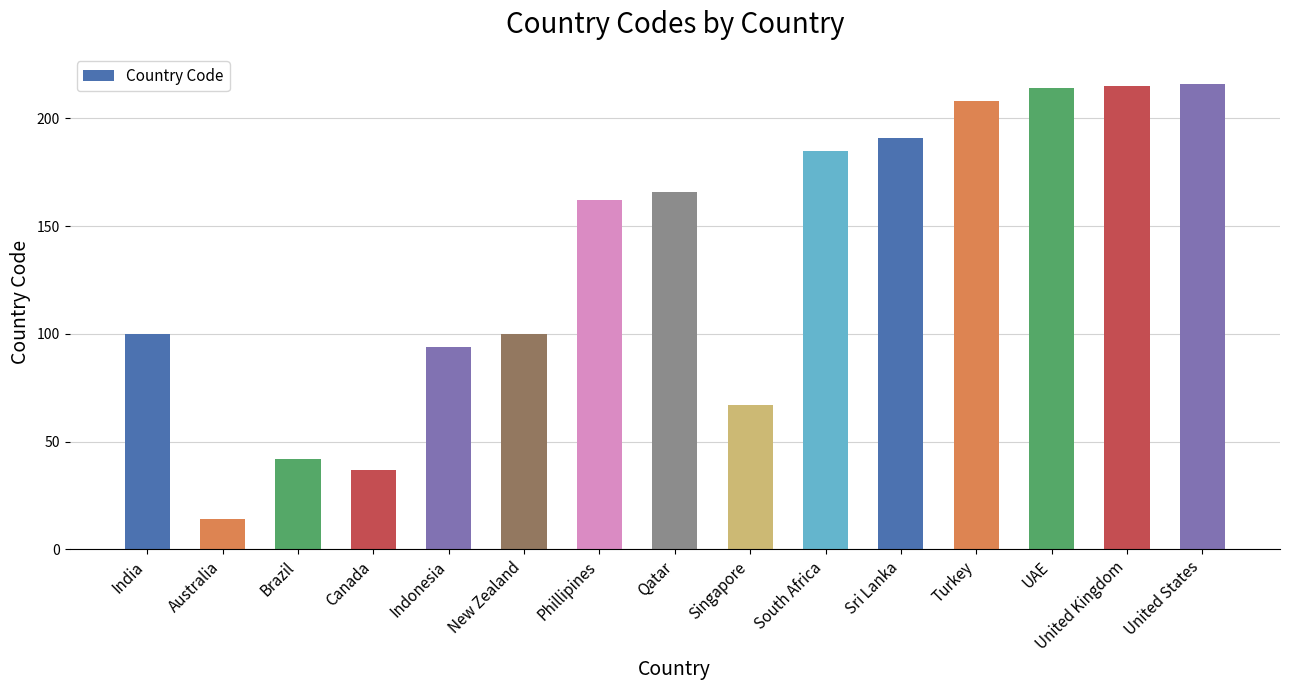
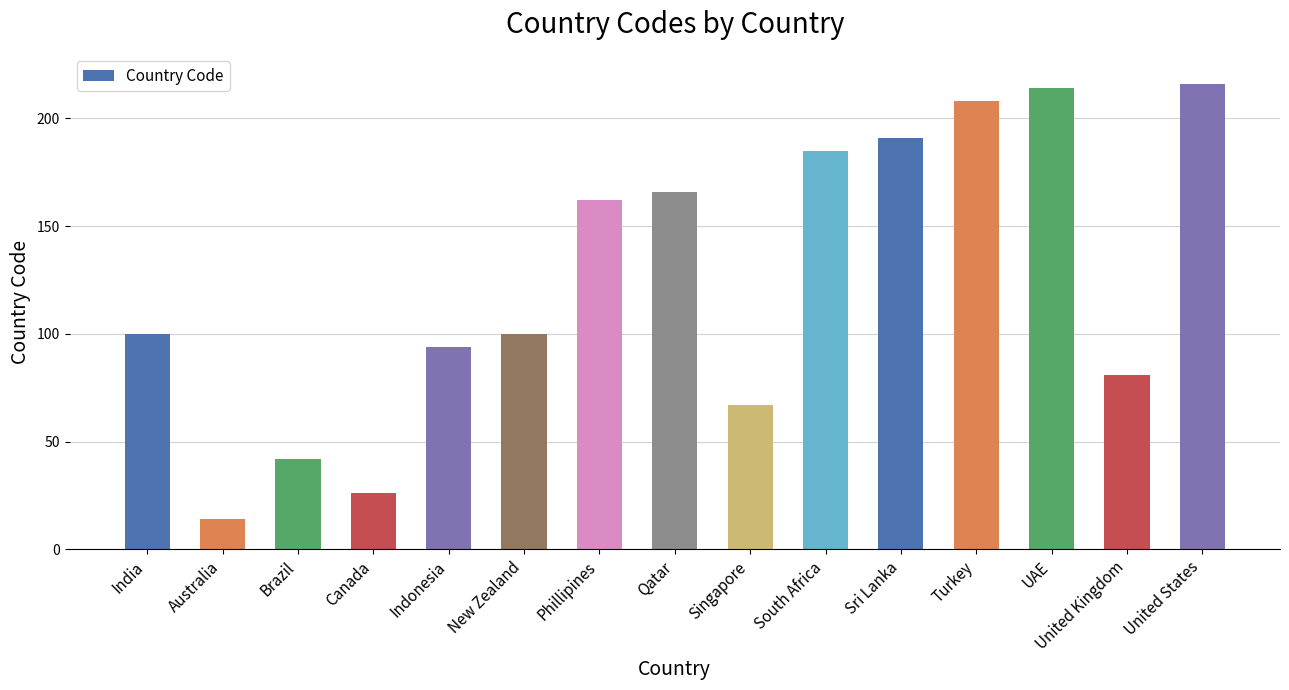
  {
    "India": 100,
    "Australia": 14,
    "Brazil": 42,
-   "Canada": 37,
+   "Canada": 26,
    "Indonesia": 94,
    "New Zealand": 100,
    "Phillipines": 162,
    "Qatar": 166,
    "Singapore": 67,
    "South Africa": 185,
    "Sri Lanka": 191,
    "Turkey": 208,
    "UAE": 214,
-   "United Kingdom": 215,
+   "United Kingdom": 81,
    "United States": 216
  }
